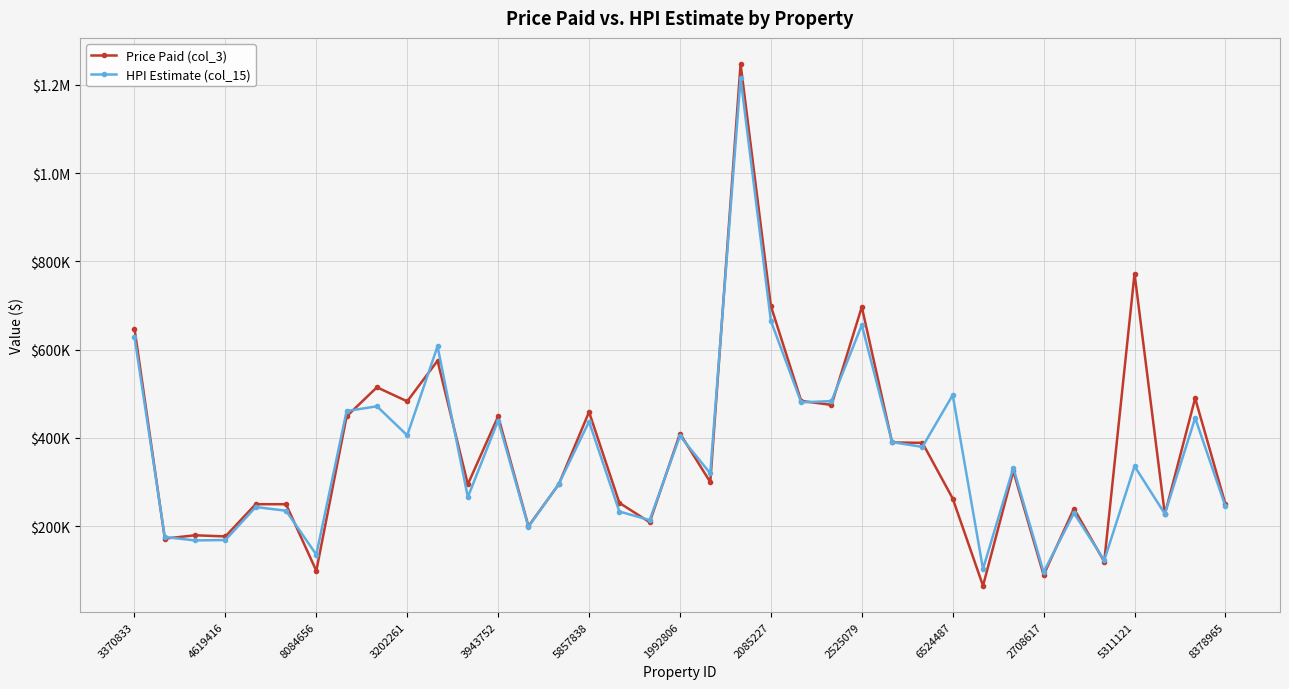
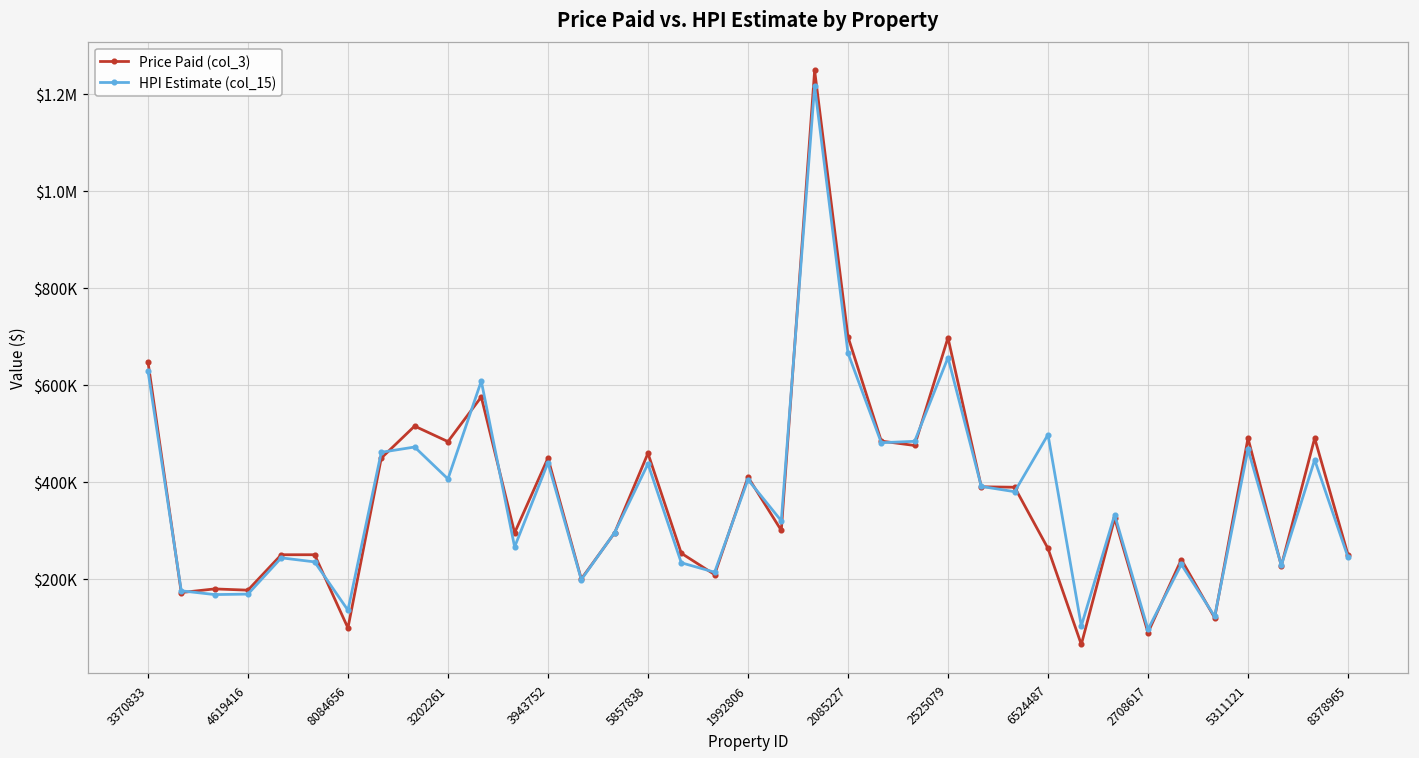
  {
    "Price Paid (col_3)": {
      "3370833": "$650000",
      "4619416": "$180000",
      "8084656": "$100000",
      "3202261": "$480000",
      "3943752": "$450000",
      "5857838": "$460000",
      "2085227": "$700000",
      "2525079": "$700000",
      "6524487": "$260000",
      "2708617": "$90000",
-     "5311121": "$770000"
+     "5311121": "$490000"
    },
    "HPI Estimate (col_15)": {
      "3370833": "$630000",
      "4619416": "$170000",
      "8084656": "$140000",
      "3202261": "$410000",
      "3943752": "$440000",
      "5857838": "$440000",
      "2085227": "$670000",
      "2525079": "$660000",
      "6524487": "$500000",
      "2708617": "$100000",
-     "5311121": "$340000"
+     "5311121": "$470000"
    }
  }
